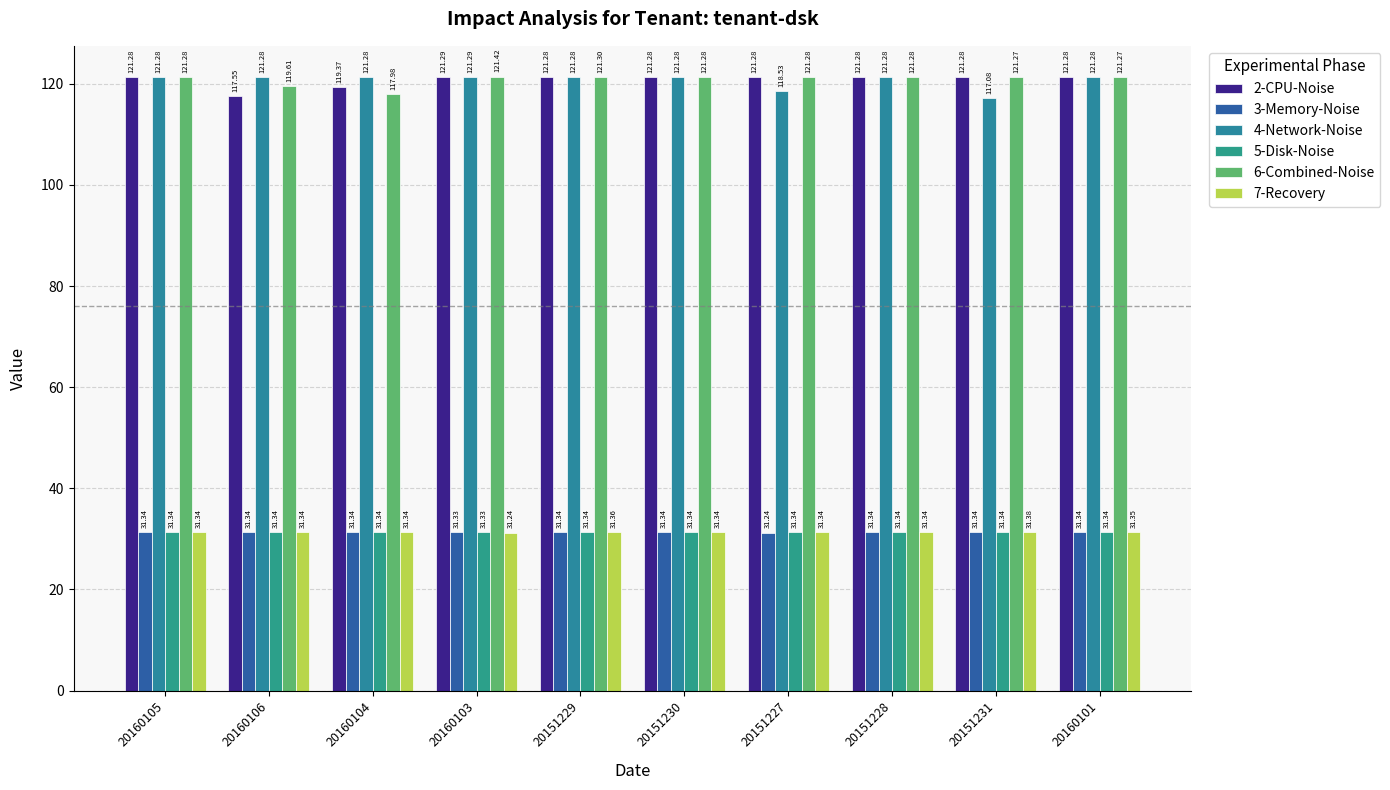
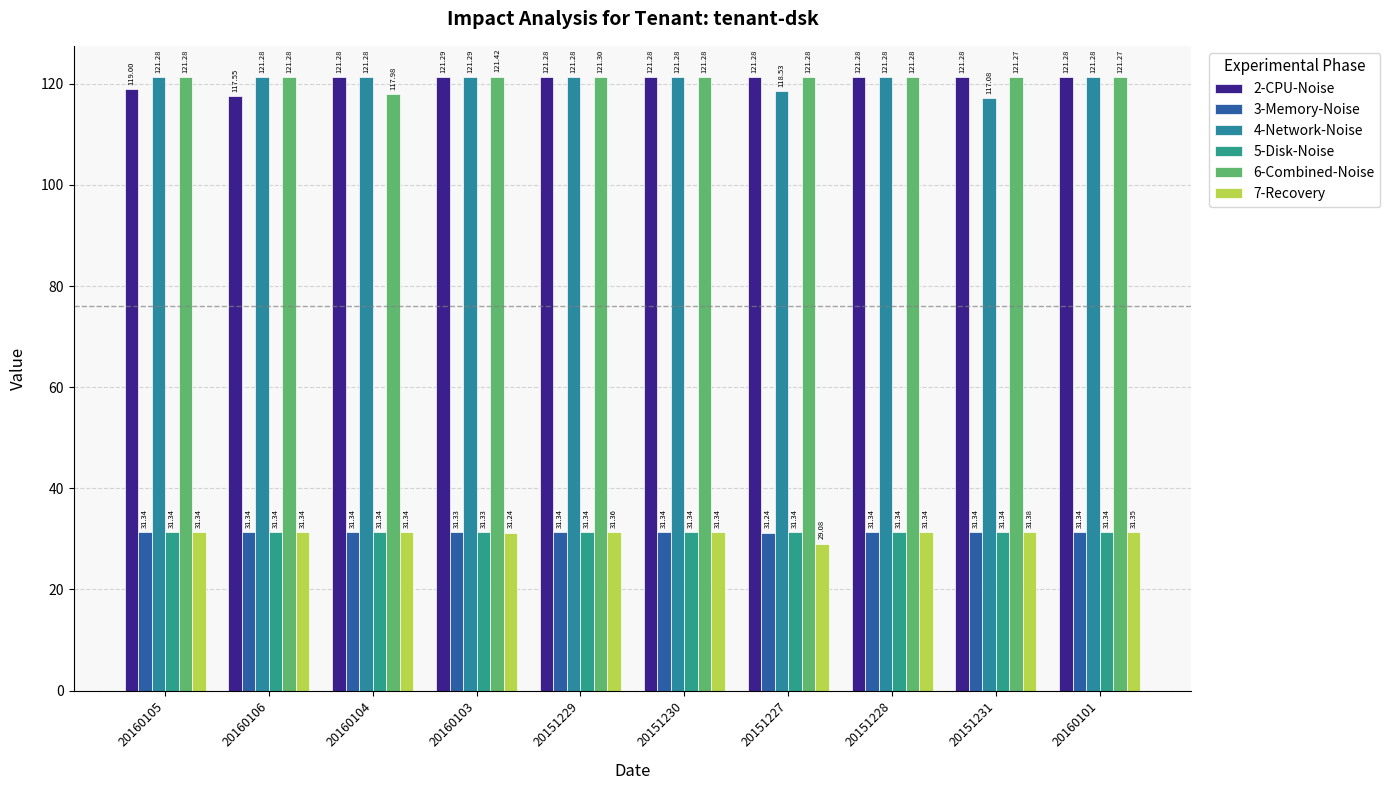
  {
    "2-CPU-Noise": {
-     "20160105": 121.28,
+     "20160105": 119.00,
      "20160106": 117.55,
-     "20160104": 119.37,
+     "20160104": 121.28,
      "20160103": 121.29,
      "20151229": 121.28,
      "20151230": 121.28,
      "20151227": 121.28,
      "20151228": 121.28,
      "20151231": 121.28,
      "20160101": 121.28
    },
    "6-Combined-Noise": {
      "20160105": 121.28,
-     "20160106": 119.61,
+     "20160106": 121.28,
      "20160104": 117.98,
      "20160103": 121.42,
      "20151229": 121.30,
      "20151230": 121.28,
      "20151227": 121.28,
      "20151228": 121.28,
      "20151231": 121.27,
      "20160101": 121.27
    },
    "7-Recovery": {
      "20160105": 31.34,
      "20160106": 31.34,
      "20160104": 31.34,
      "20160103": 31.24,
      "20151229": 31.36,
      "20151230": 31.34,
-     "20151227": 31.34,
+     "20151227": 29.08,
      "20151228": 31.34,
      "20151231": 31.38,
      "20160101": 31.35
    }
  }
